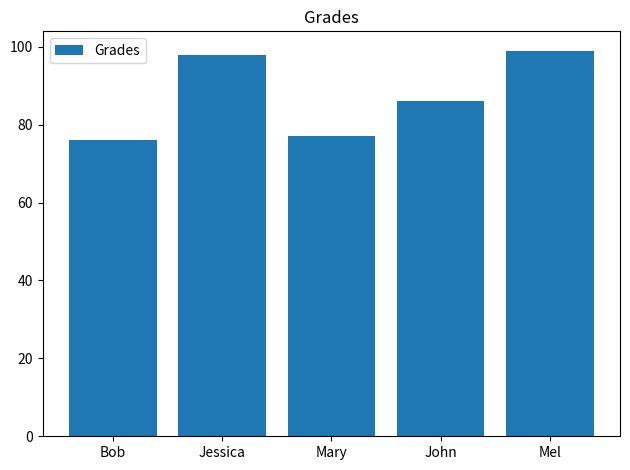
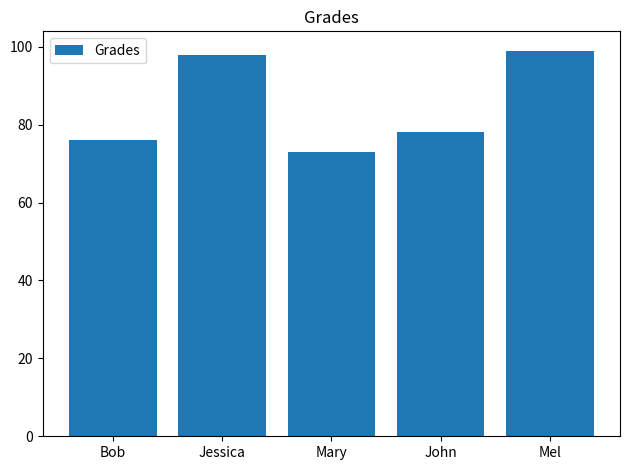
  {
    "Bob": 76,
    "Jessica": 98,
-   "Mary": 77,
-   "John": 86,
+   "Mary": 73,
+   "John": 78,
    "Mel": 99
  }
